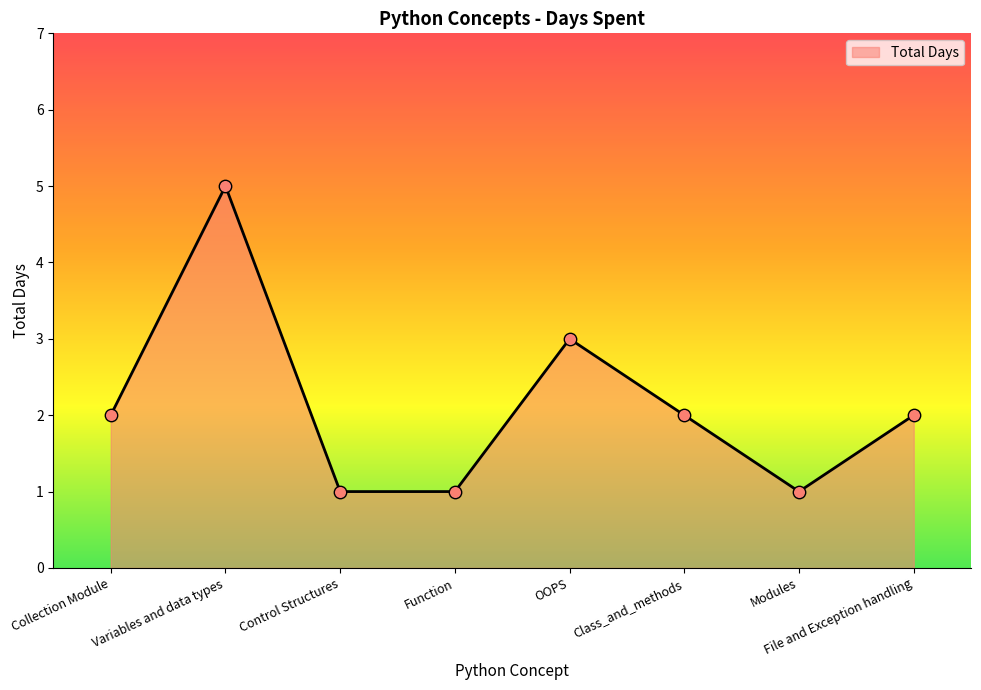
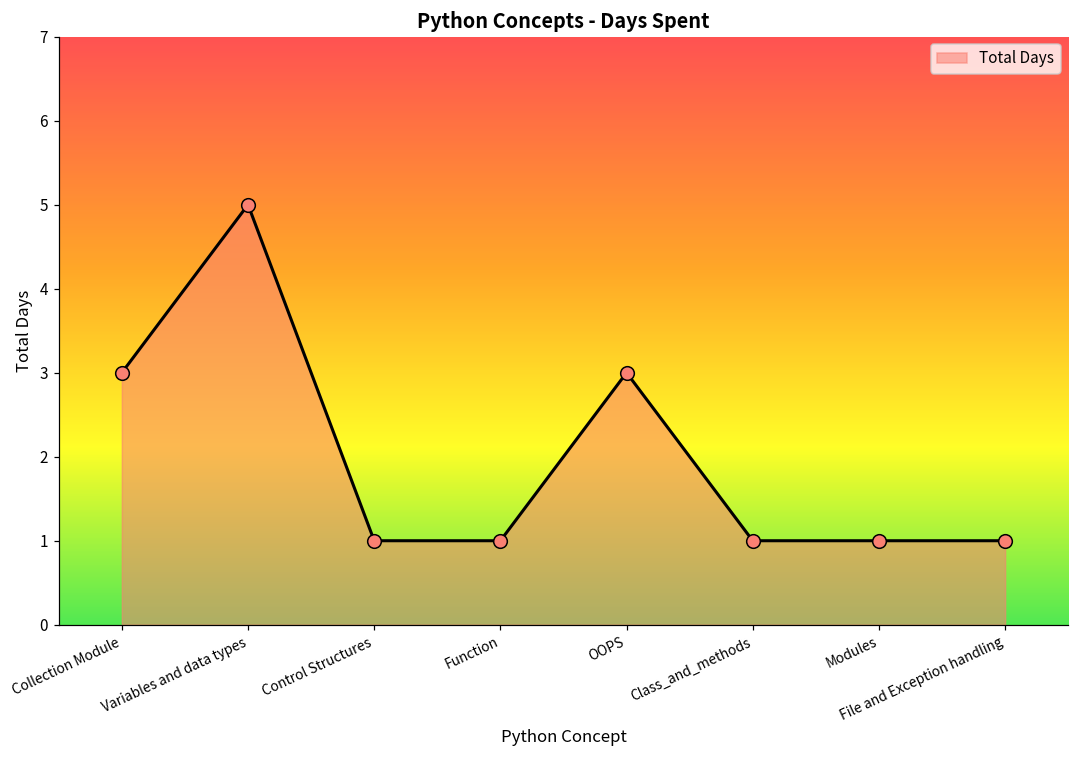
  {
-   "Collection Module": 2,
+   "Collection Module": 3,
    "Variables and data types": 5,
    "Control Structures": 1,
    "Function": 1,
    "OOPS": 3,
-   "Class_and_methods": 2,
+   "Class_and_methods": 1,
    "Modules": 1,
-   "File and Exception handling": 2
+   "File and Exception handling": 1
  }
